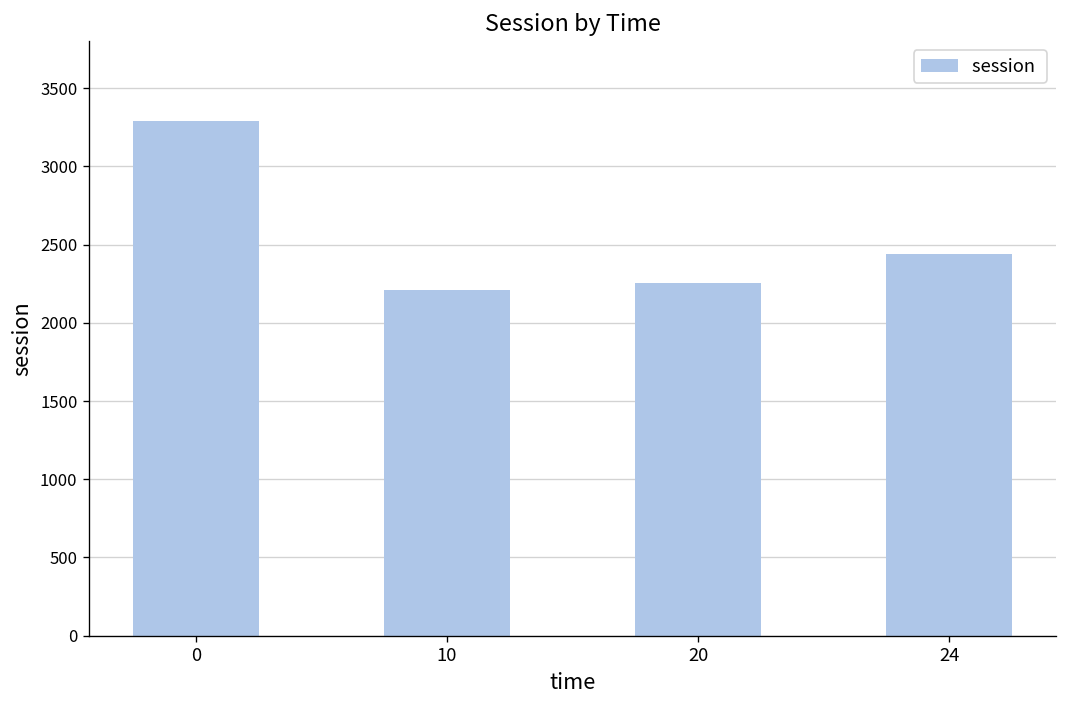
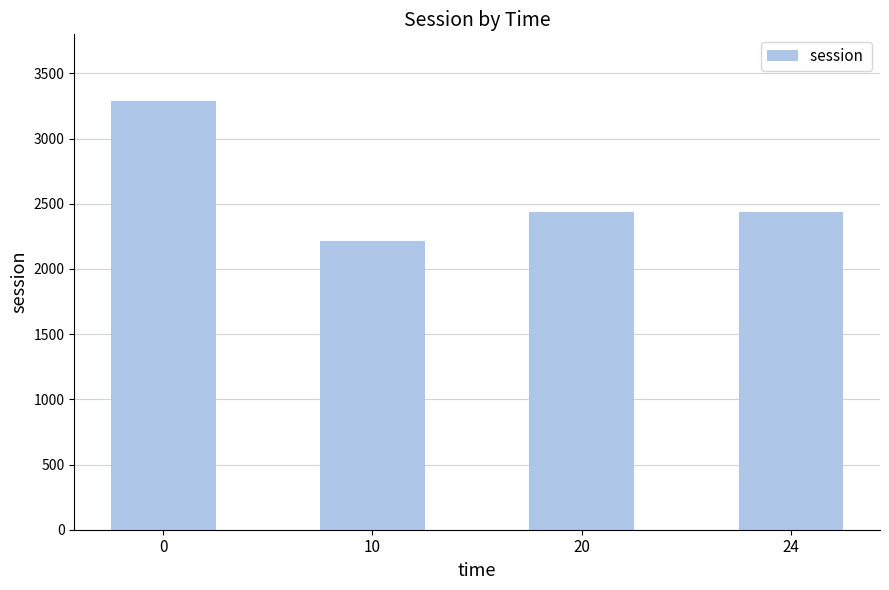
  {
    "0": 3290,
    "10": 2210,
-   "20": 2250,
+   "20": 2440,
    "24": 2440
  }
